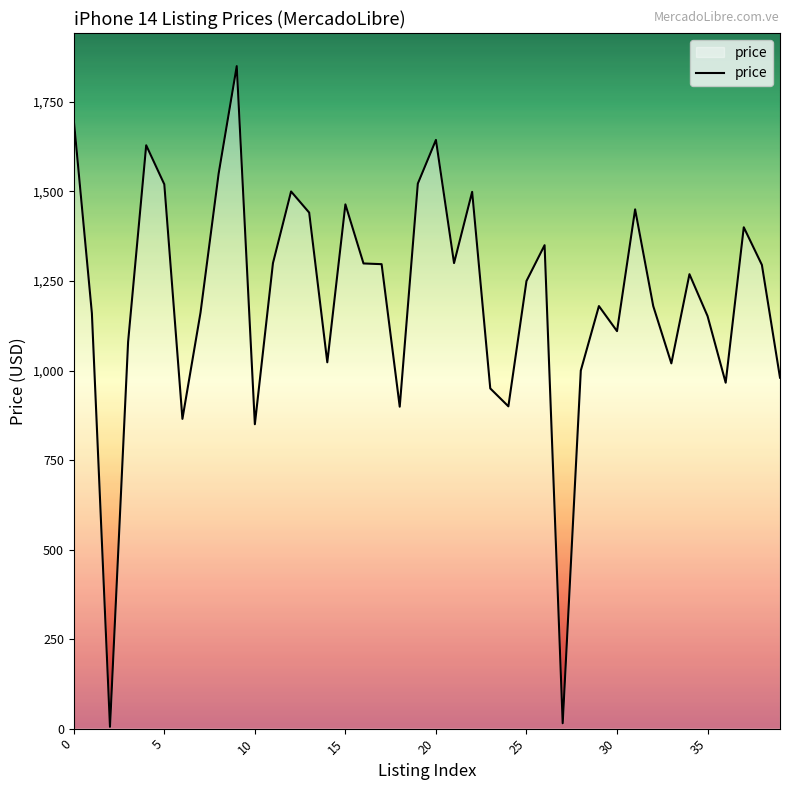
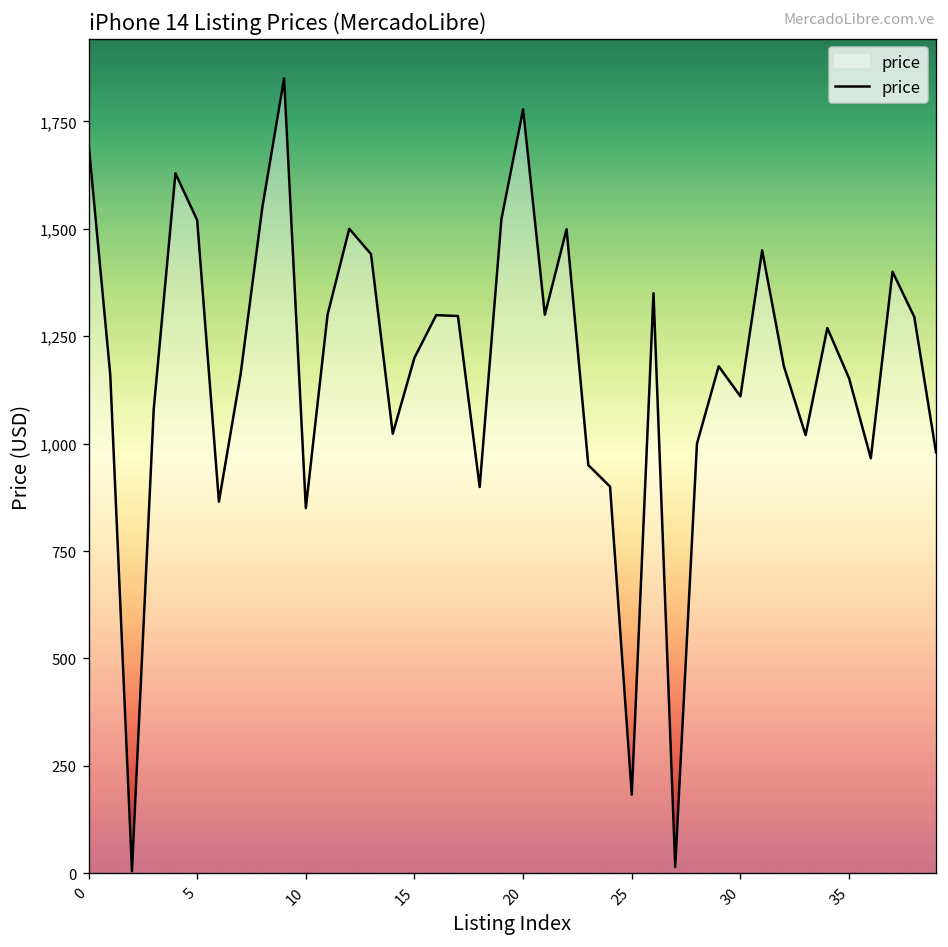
  {
    "0": "1,700",
    "5": "1,520",
    "10": "850",
-   "15": "1,460",
-   "20": "1,640",
-   "25": "1,250",
+   "15": "1,200",
+   "20": "1,780",
+   "25": "180",
    "30": "1,110",
    "35": "1,150"
  }
